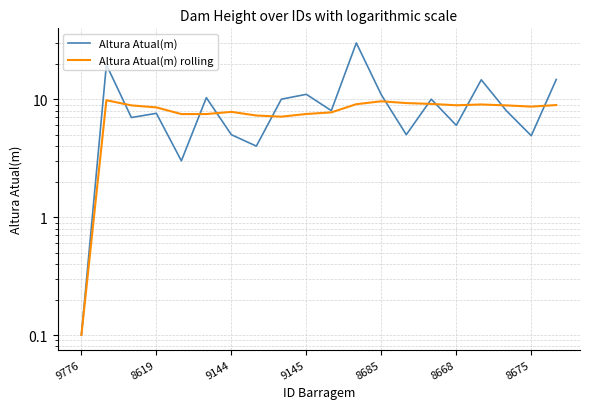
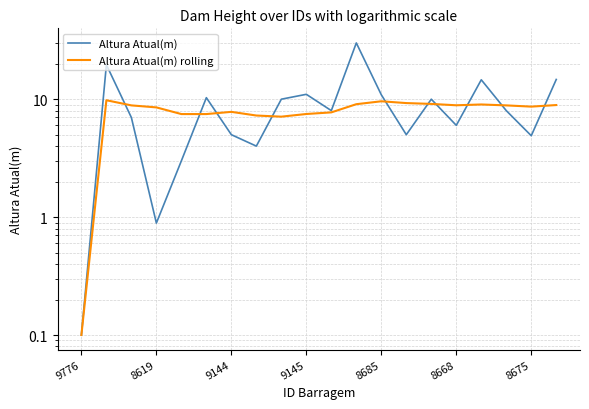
  {
    "Altura Atual(m)": {
-     "8619": 8,
+     "8619": 0.9,
      "9144": 5.0,
      "9145": 11,
      "8685": 11,
      "8668": 6,
      "8675": 4.9
    },
    "Altura Atual(m) rolling": {
      "8619": 9,
      "9144": 8,
      "9145": 7,
      "8685": 10,
      "8668": 9,
      "8675": 9
    }
  }
